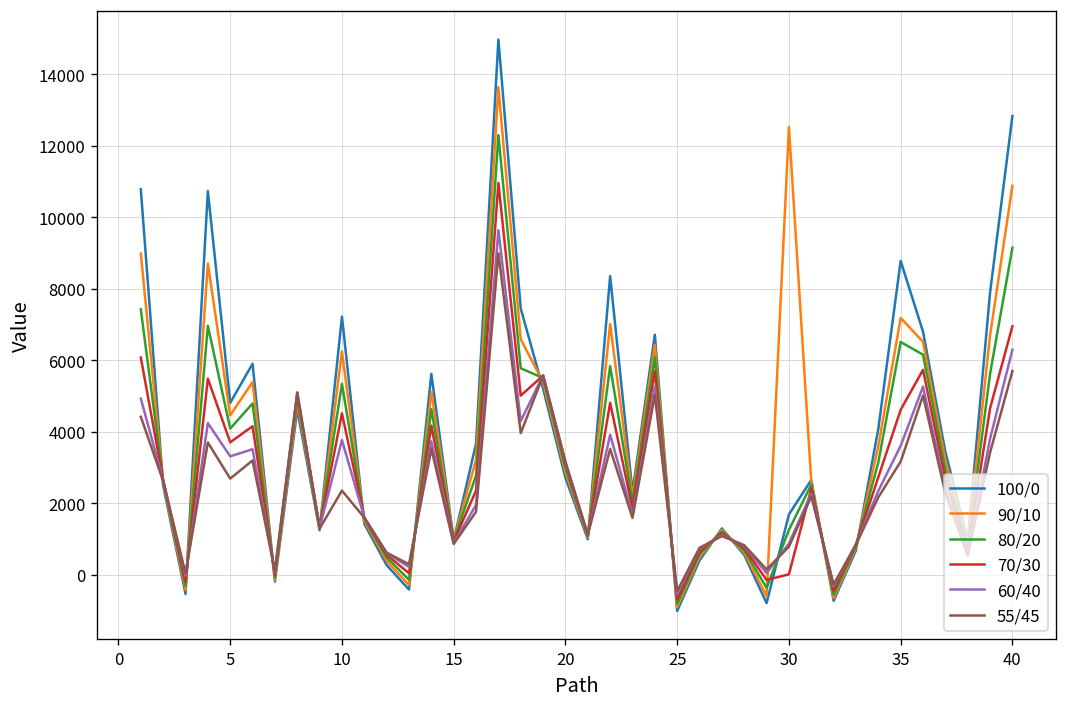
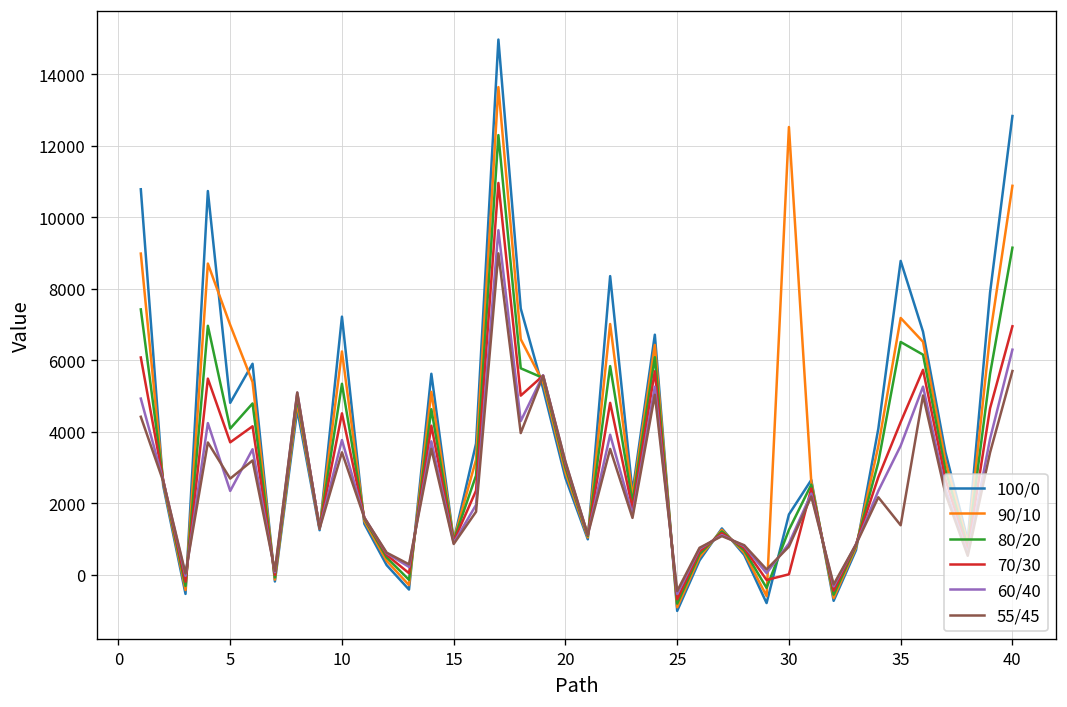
  {
    "100/0": {
      "5": 4800,
      "10": 7200,
      "20": 2700,
      "25": -1000,
      "30": 1700,
      "35": 8800,
      "40": 12800
    },
    "90/10": {
-     "5": 4500,
+     "5": 7000,
      "10": 6200,
      "20": 2900,
      "25": -900,
      "30": 12500,
      "35": 7200,
      "40": 10900
    },
    "80/20": {
      "5": 4100,
      "10": 5300,
      "20": 3000,
      "25": -800,
      "30": 1300,
      "35": 6500,
      "40": 9100
    },
    "70/30": {
      "5": 3700,
      "10": 4500,
      "25": -700,
      "30": 0,
-     "35": 4600,
+     "35": 4300,
      "40": 7000
    },
    "60/40": {
-     "5": 3300,
+     "5": 2300,
      "10": 3800,
      "25": -500,
      "30": 900,
      "35": 3600,
      "40": 6300
    },
    "55/45": {
      "5": 2700,
-     "10": 2400,
+     "10": 3400,
      "25": -500,
      "30": 800,
-     "35": 3200,
+     "35": 1400,
      "40": 5700
    }
  }
